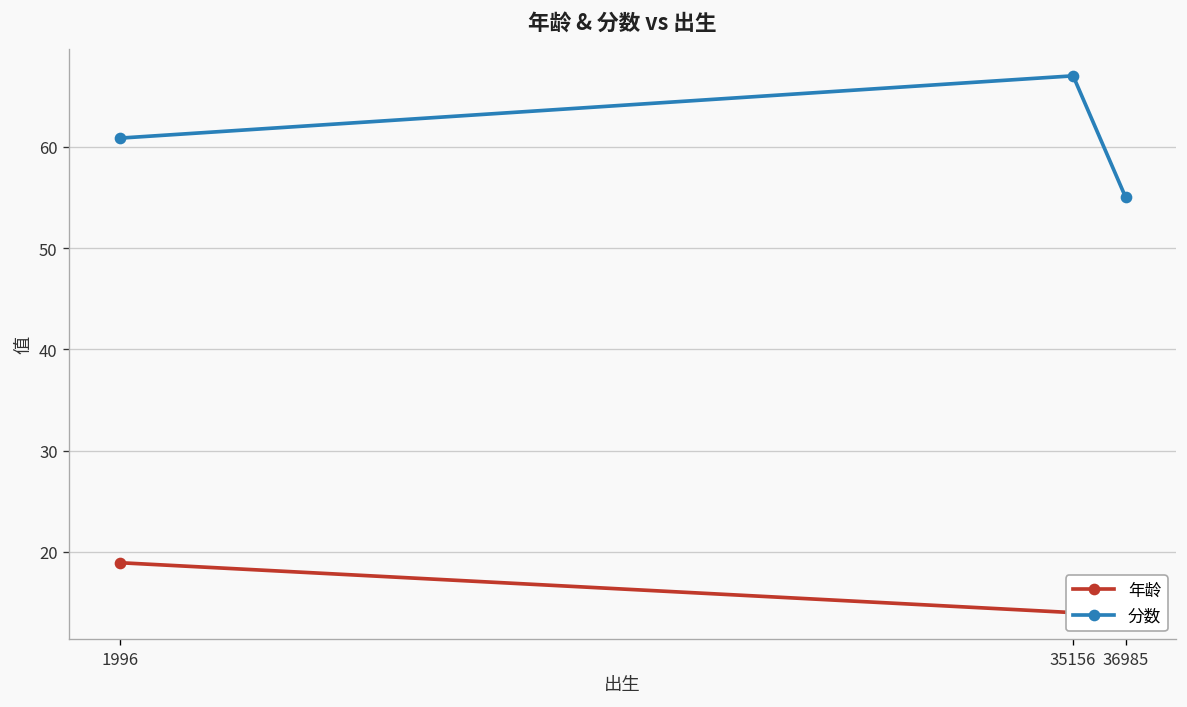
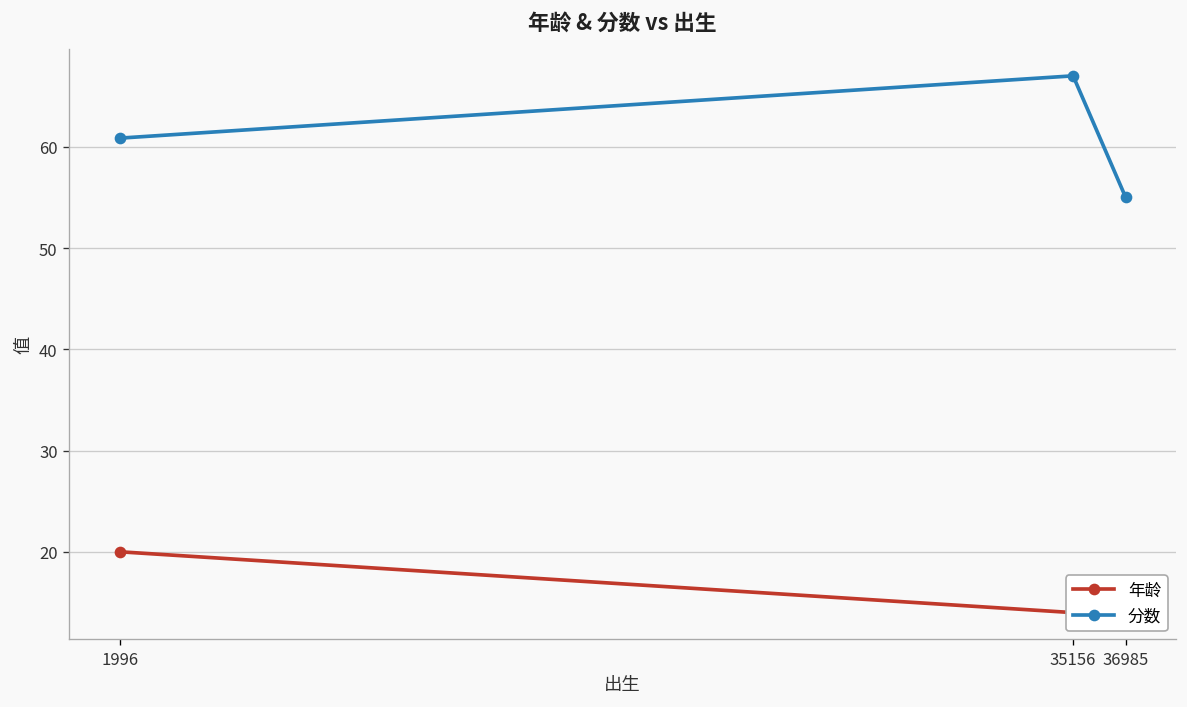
  {
    "年龄": {
-     "1996": 19
+     "1996": 20
    },
    "分数": {
      "1996": 61,
      "35156": 67,
      "36985": 55
    }
  }
